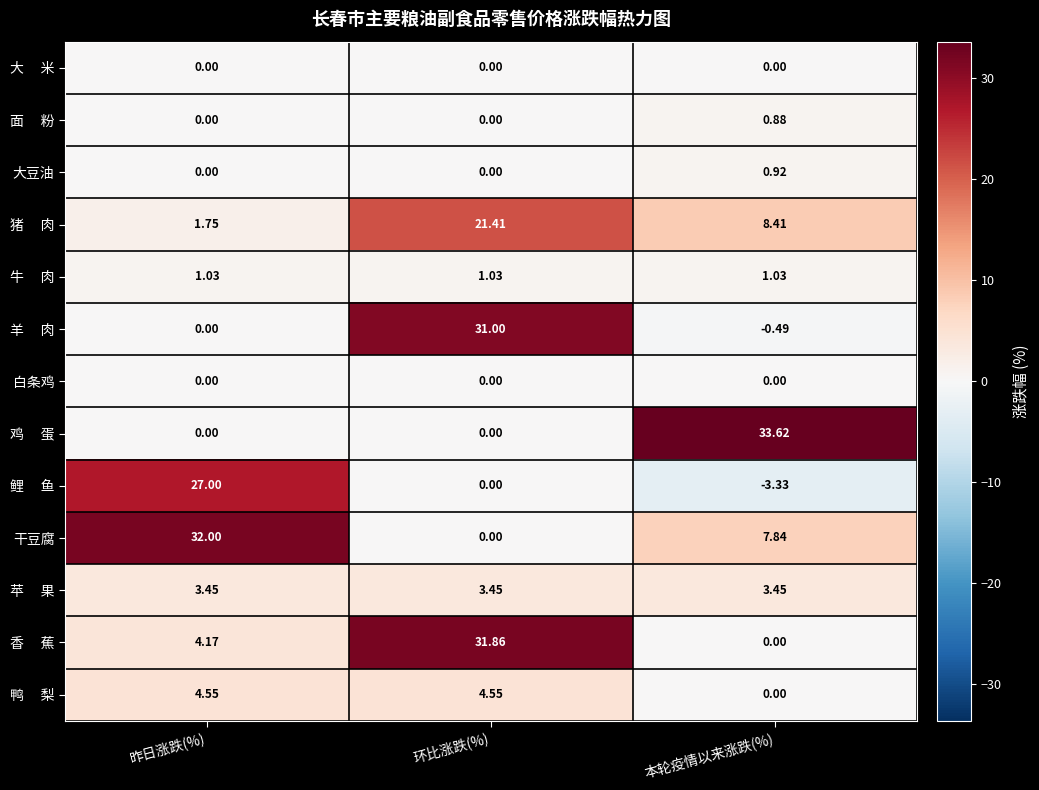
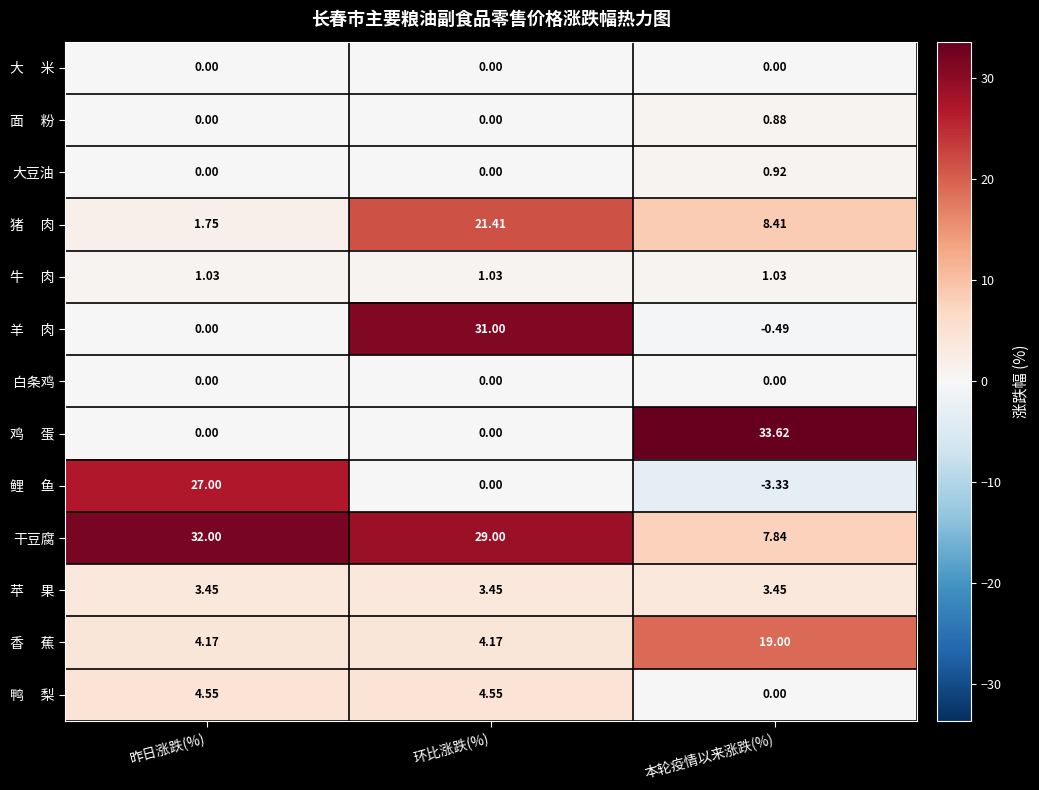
  {
    "大 米": {
      "昨日涨跌(%)": 0.00,
      "环比涨跌(%)": 0.00,
      "本轮疫情以来涨跌(%)": 0.00
    },
    "面 粉": {
      "昨日涨跌(%)": 0.00,
      "环比涨跌(%)": 0.00,
      "本轮疫情以来涨跌(%)": 0.88
    },
    "大豆油": {
      "昨日涨跌(%)": 0.00,
      "环比涨跌(%)": 0.00,
      "本轮疫情以来涨跌(%)": 0.92
    },
    "猪 肉": {
      "昨日涨跌(%)": 1.75,
      "环比涨跌(%)": 21.41,
      "本轮疫情以来涨跌(%)": 8.41
    },
    "牛 肉": {
      "昨日涨跌(%)": 1.03,
      "环比涨跌(%)": 1.03,
      "本轮疫情以来涨跌(%)": 1.03
    },
    "羊 肉": {
      "昨日涨跌(%)": 0.00,
      "环比涨跌(%)": 31.00,
      "本轮疫情以来涨跌(%)": -0.49
    },
    "白条鸡": {
      "昨日涨跌(%)": 0.00,
      "环比涨跌(%)": 0.00,
      "本轮疫情以来涨跌(%)": 0.00
    },
    "鸡 蛋": {
      "昨日涨跌(%)": 0.00,
      "环比涨跌(%)": 0.00,
      "本轮疫情以来涨跌(%)": 33.62
    },
    "鲤 鱼": {
      "昨日涨跌(%)": 27.00,
      "环比涨跌(%)": 0.00,
      "本轮疫情以来涨跌(%)": -3.33
    },
    "干豆腐": {
      "昨日涨跌(%)": 32.00,
-     "环比涨跌(%)": 0.00,
+     "环比涨跌(%)": 29.00,
      "本轮疫情以来涨跌(%)": 7.84
    },
    "苹 果": {
      "昨日涨跌(%)": 3.45,
      "环比涨跌(%)": 3.45,
      "本轮疫情以来涨跌(%)": 3.45
    },
    "香 蕉": {
      "昨日涨跌(%)": 4.17,
-     "环比涨跌(%)": 31.86,
-     "本轮疫情以来涨跌(%)": 0.00
+     "环比涨跌(%)": 4.17,
+     "本轮疫情以来涨跌(%)": 19.00
    },
    "鸭 梨": {
      "昨日涨跌(%)": 4.55,
      "环比涨跌(%)": 4.55,
      "本轮疫情以来涨跌(%)": 0.00
    }
  }
